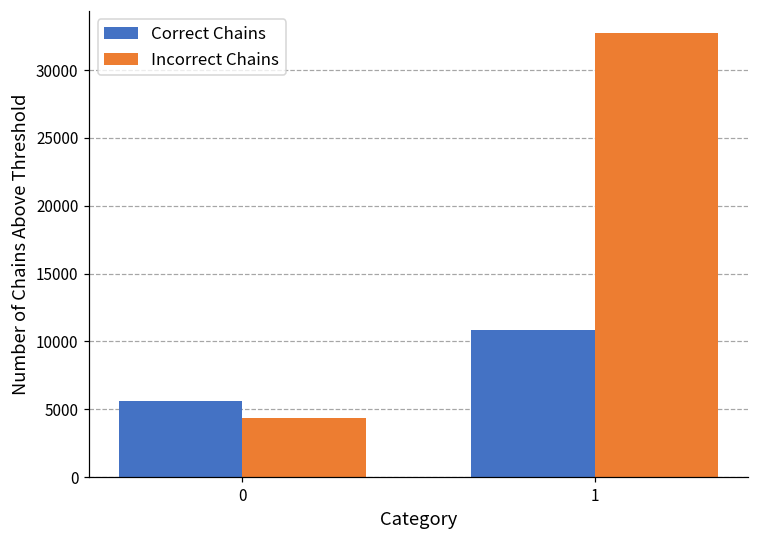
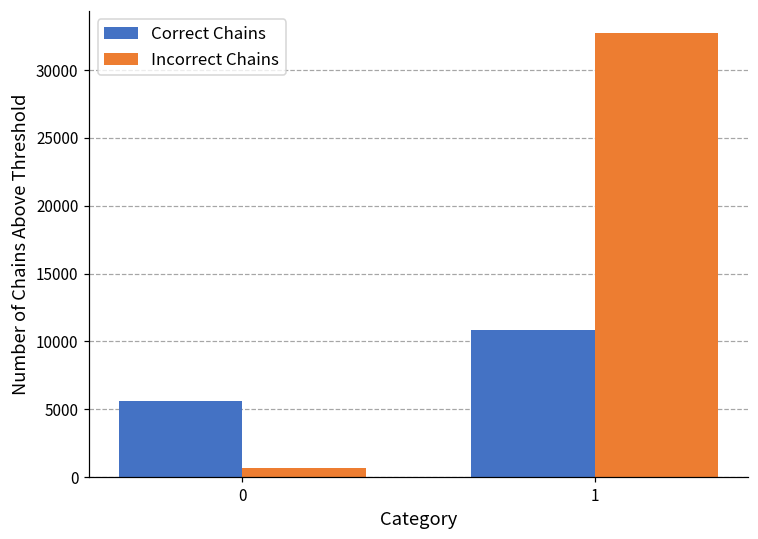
  {
    "Correct Chains": {
      "0": 5600,
      "1": 10900
    },
    "Incorrect Chains": {
-     "0": 4400,
+     "0": 700,
      "1": 32700
    }
  }
